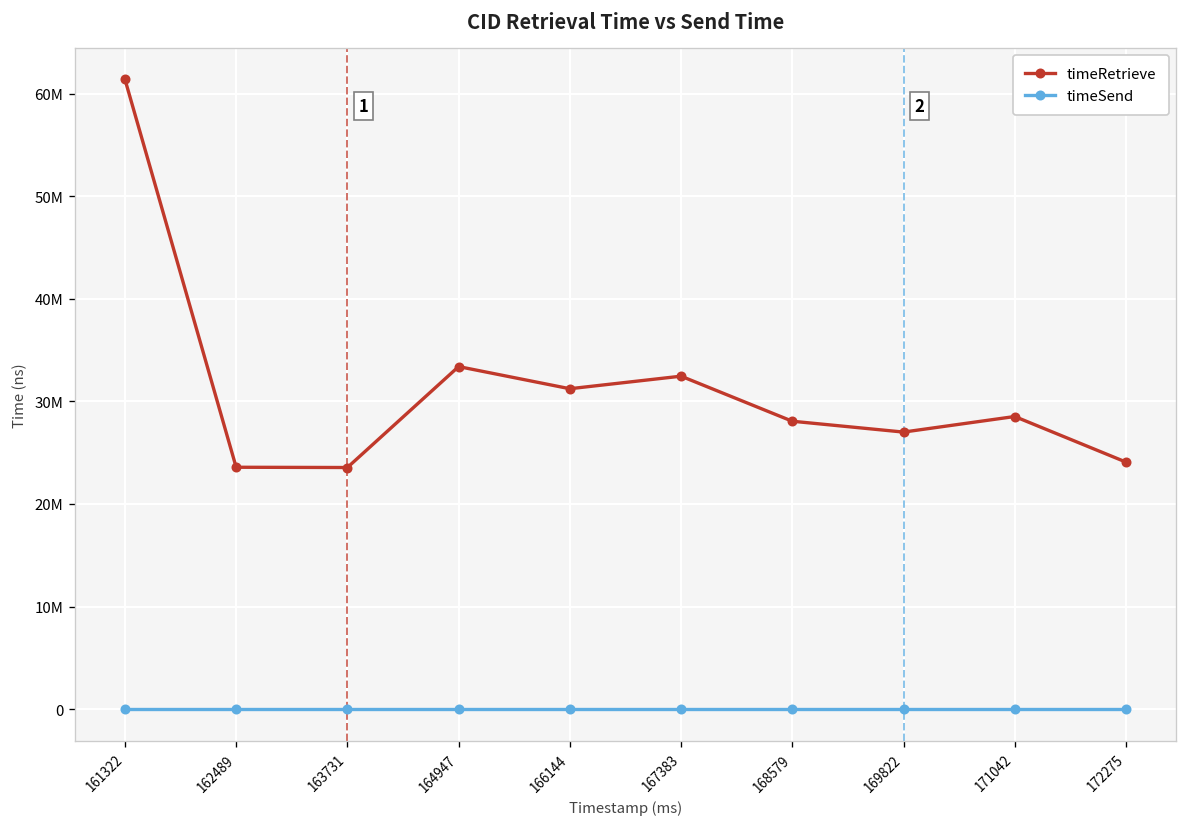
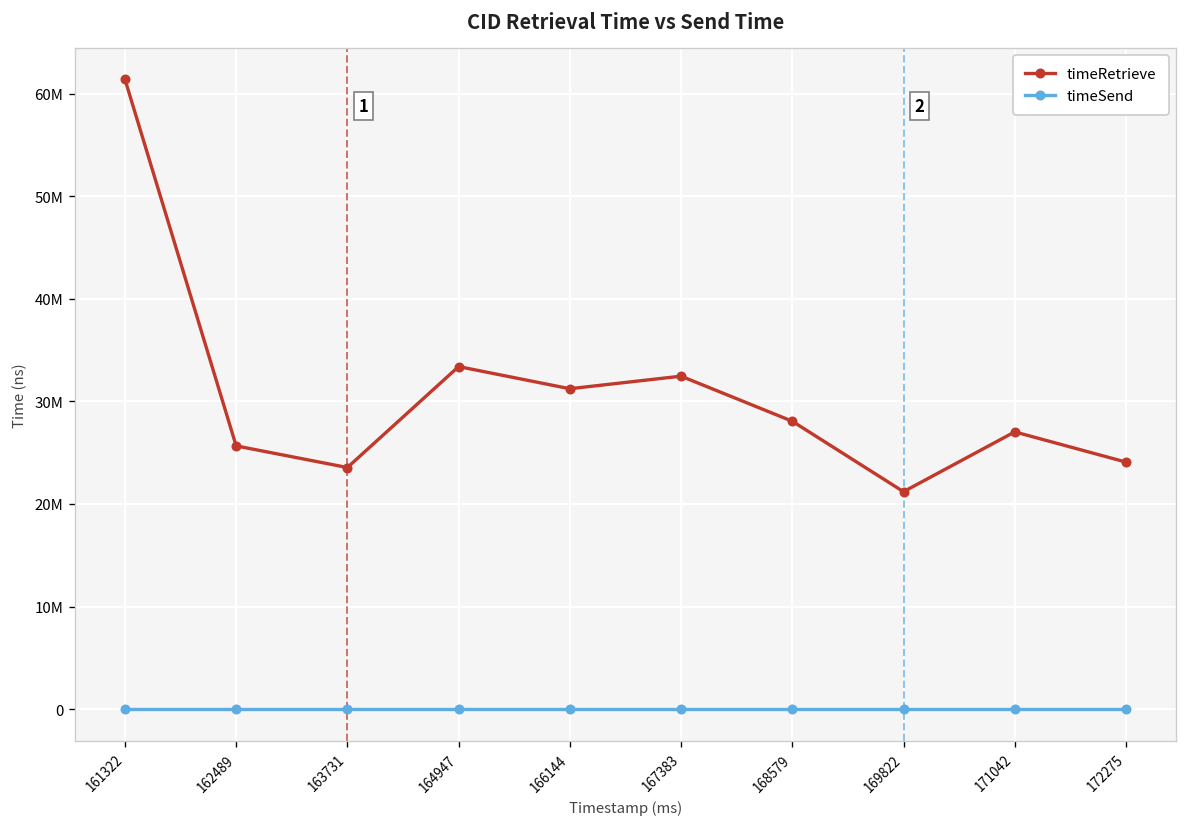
  {
    "timeRetrieve": {
      "161322": 61000000,
-     "162489": 24000000,
+     "162489": 26000000,
      "163731": 24000000,
      "164947": 33000000,
      "166144": 31000000,
      "167383": 32000000,
      "168579": 28000000,
-     "169822": 27000000,
-     "171042": 29000000,
+     "169822": 21000000,
+     "171042": 27000000,
      "172275": 24000000
    },
    "timeSend": {
      "161322": 0,
      "162489": 0,
      "163731": 0,
      "164947": 0,
      "166144": 0,
      "167383": 0,
      "168579": 0,
      "169822": 0,
      "171042": 0,
      "172275": 0
    }
  }
